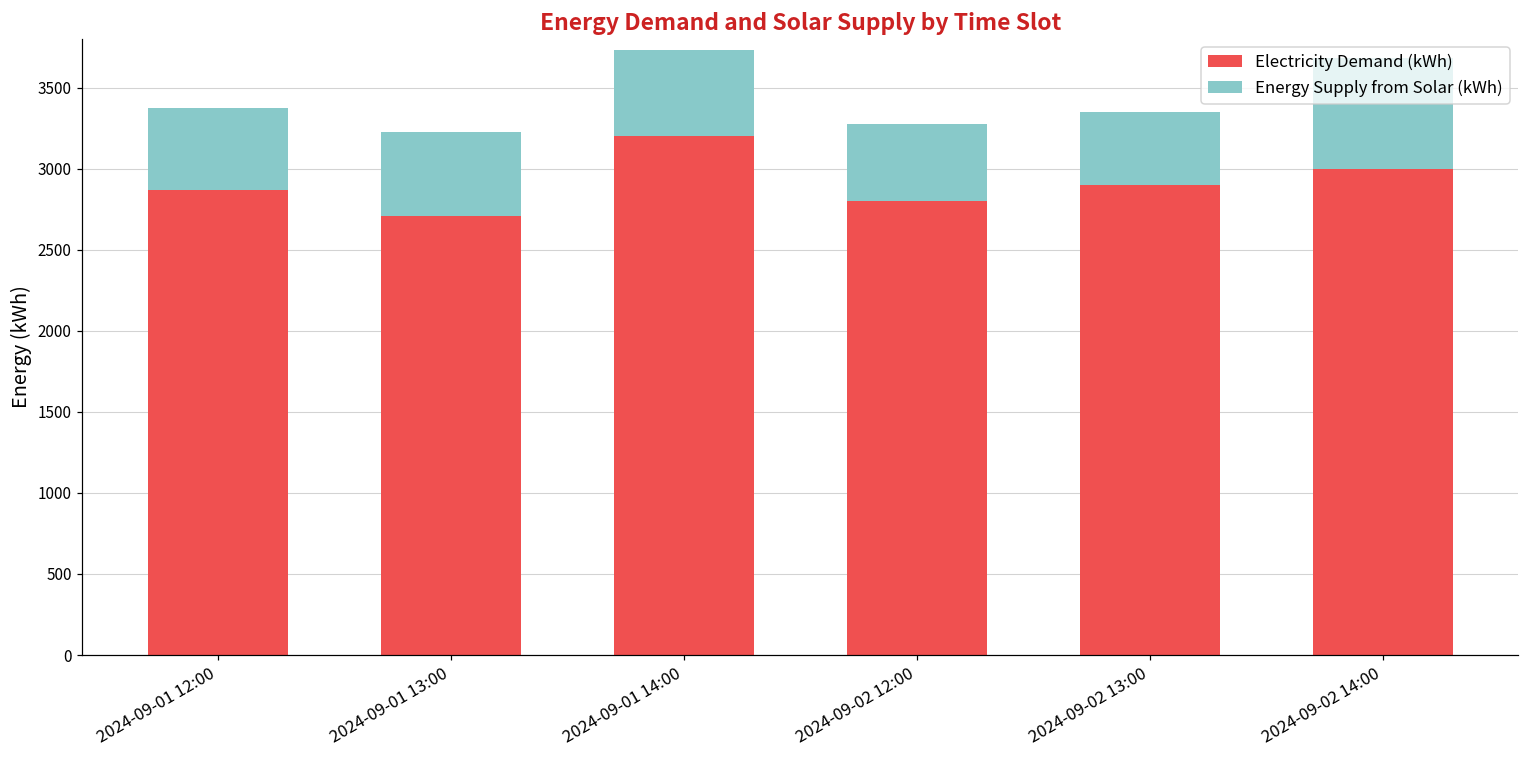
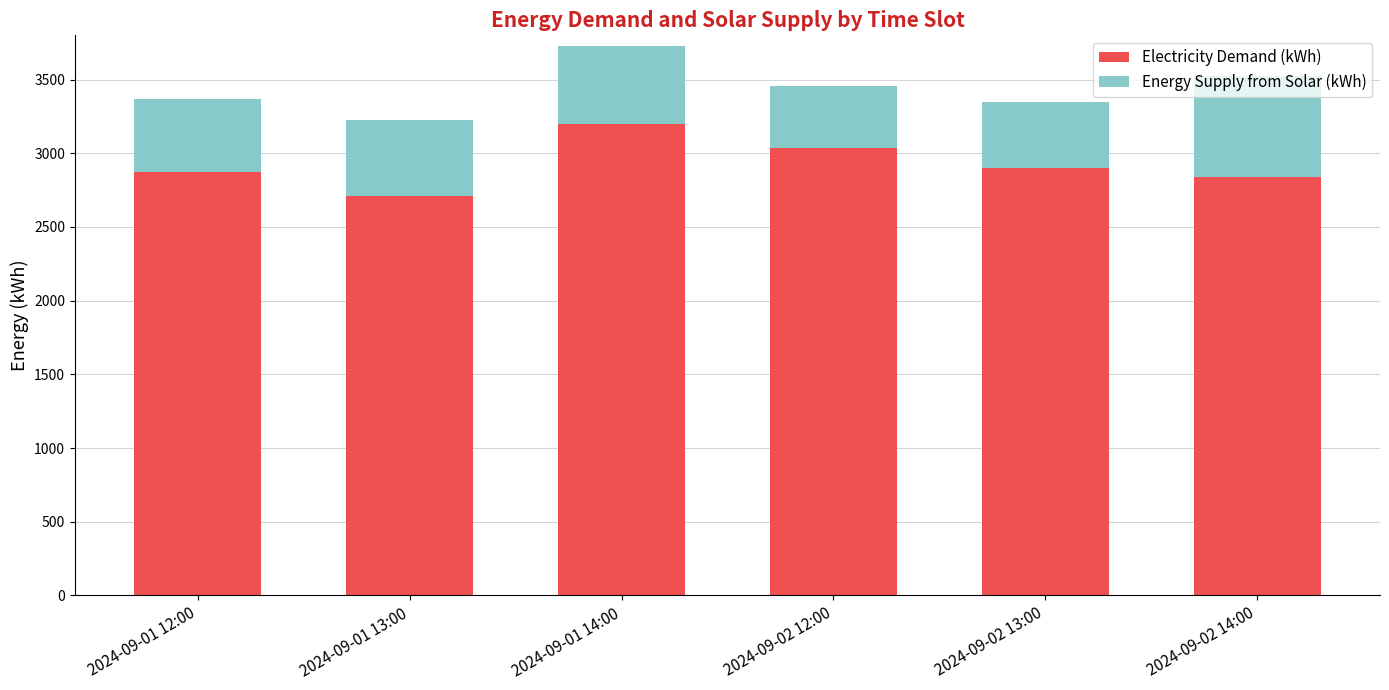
  {
    "Electricity Demand (kWh)": {
      "2024-09-01 12:00": 2870,
      "2024-09-01 13:00": 2710,
      "2024-09-01 14:00": 3200,
-     "2024-09-02 12:00": 2800,
+     "2024-09-02 12:00": 3040,
      "2024-09-02 13:00": 2900,
-     "2024-09-02 14:00": 3000
+     "2024-09-02 14:00": 2840
    },
    "Energy Supply from Solar (kWh)": {
      "2024-09-01 12:00": 500,
      "2024-09-01 13:00": 520,
      "2024-09-01 14:00": 530,
-     "2024-09-02 12:00": 480,
+     "2024-09-02 12:00": 420,
      "2024-09-02 13:00": 450
    }
  }
